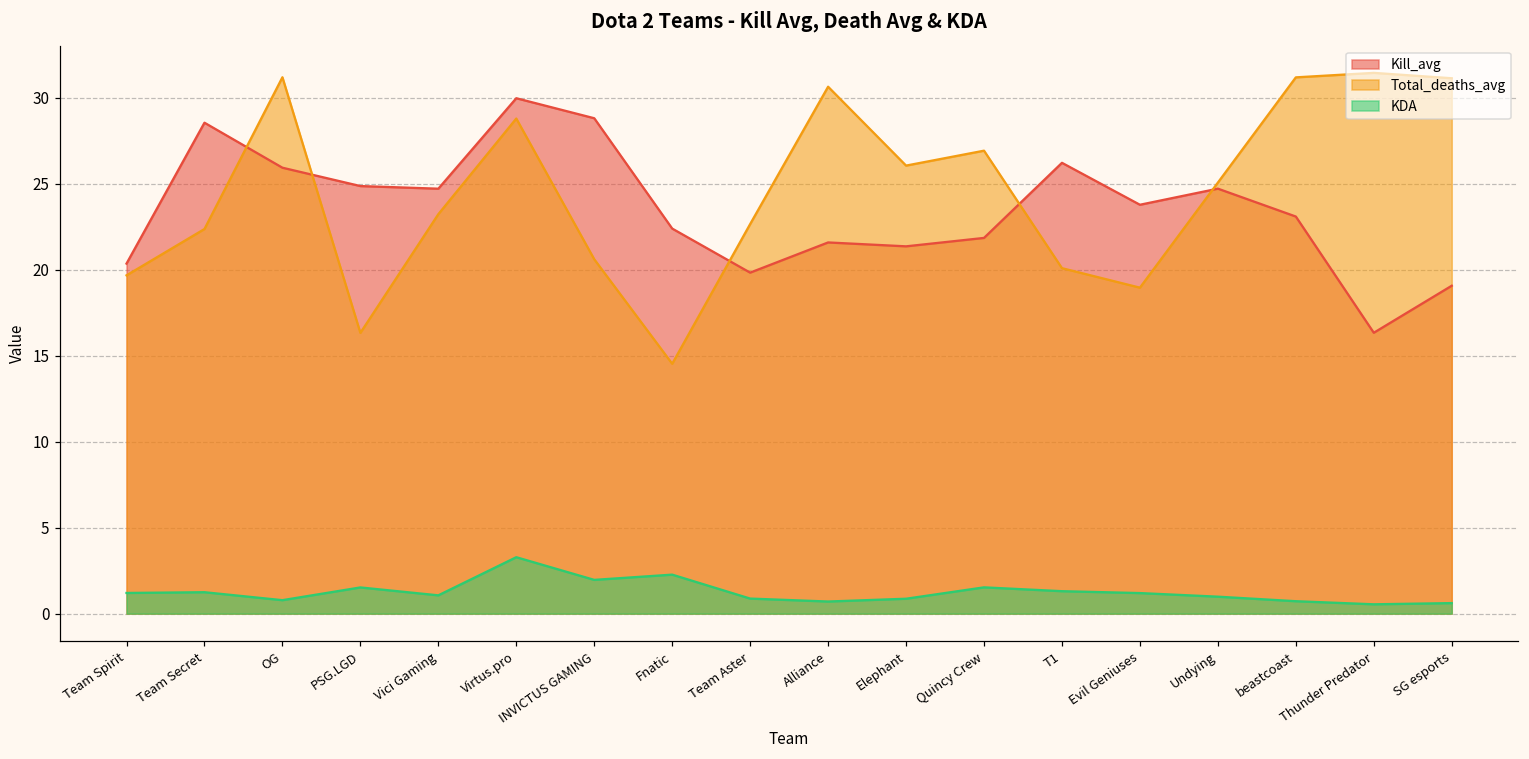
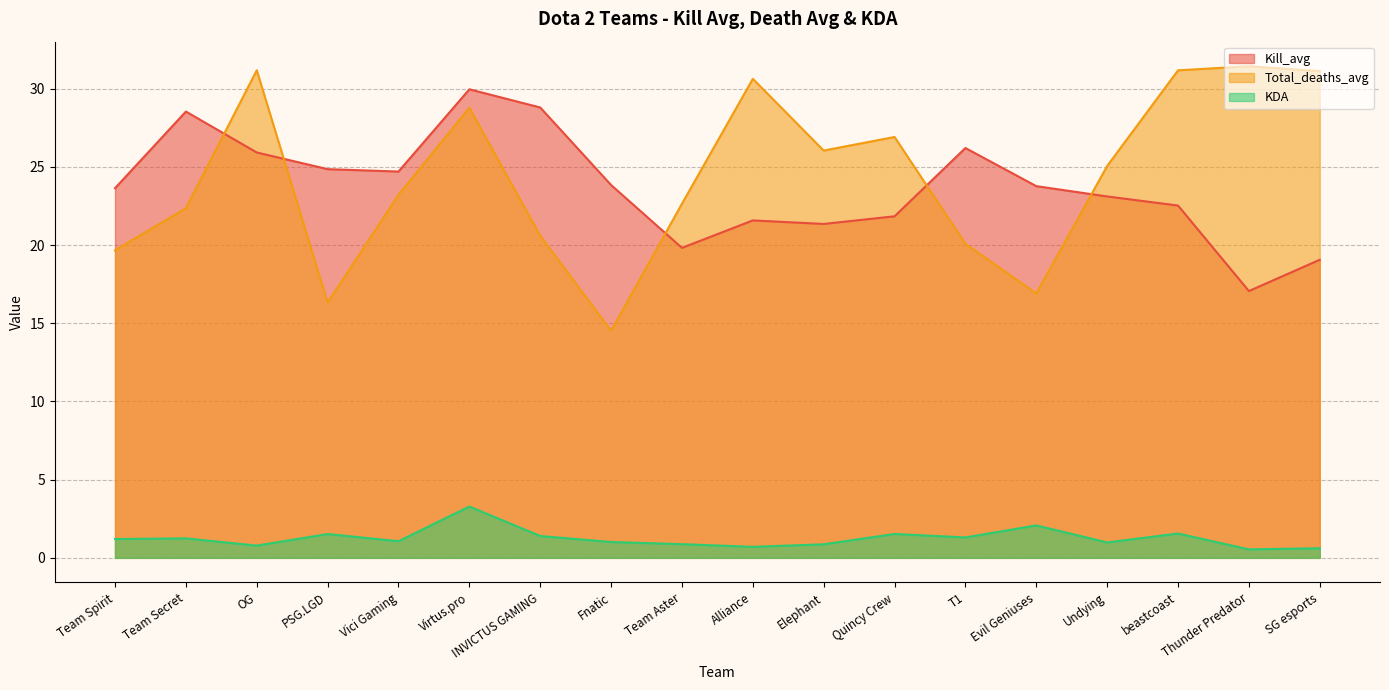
  {
    "Kill_avg": {
-     "Team Spirit": 20.3,
+     "Team Spirit": 23.6,
      "Team Secret": 28.5,
      "OG": 25.9,
      "PSG.LGD": 24.9,
      "Vici Gaming": 24.7,
      "Virtus.pro": 30.0,
      "INVICTUS GAMING": 28.8,
-     "Fnatic": 22.4,
+     "Fnatic": 23.8,
      "Team Aster": 19.8,
      "Alliance": 21.6,
      "Elephant": 21.4,
      "Quincy Crew": 21.8,
      "T1": 26.2,
      "Evil Geniuses": 23.8,
-     "Undying": 24.7,
-     "beastcoast": 23.1,
-     "Thunder Predator": 16.3,
+     "Undying": 23.1,
+     "beastcoast": 22.5,
+     "Thunder Predator": 17.1,
      "SG esports": 19.1
    },
    "Total_deaths_avg": {
      "Team Spirit": 19.7,
      "Team Secret": 22.4,
      "OG": 31.2,
      "PSG.LGD": 16.3,
      "Vici Gaming": 23.2,
      "Virtus.pro": 28.8,
      "INVICTUS GAMING": 20.6,
      "Fnatic": 14.5,
      "Team Aster": 22.6,
      "Alliance": 30.6,
      "Elephant": 26.0,
      "Quincy Crew": 26.9,
      "T1": 20.1,
-     "Evil Geniuses": 19.0,
+     "Evil Geniuses": 16.9,
      "Undying": 25.1,
      "beastcoast": 31.2
    },
    "KDA": {
      "Team Spirit": 1.2,
      "Team Secret": 1.2,
      "OG": 0.8,
      "PSG.LGD": 1.5,
      "Vici Gaming": 1.1,
      "Virtus.pro": 3.3,
-     "INVICTUS GAMING": 2.0,
-     "Fnatic": 2.3,
+     "INVICTUS GAMING": 1.4,
+     "Fnatic": 1.0,
      "Team Aster": 0.9,
      "Alliance": 0.7,
      "Elephant": 0.9,
      "Quincy Crew": 1.5,
      "T1": 1.3,
-     "Evil Geniuses": 1.2,
+     "Evil Geniuses": 2.1,
      "Undying": 1.0,
-     "beastcoast": 0.7,
+     "beastcoast": 1.6,
      "Thunder Predator": 0.5,
      "SG esports": 0.6
    }
  }
